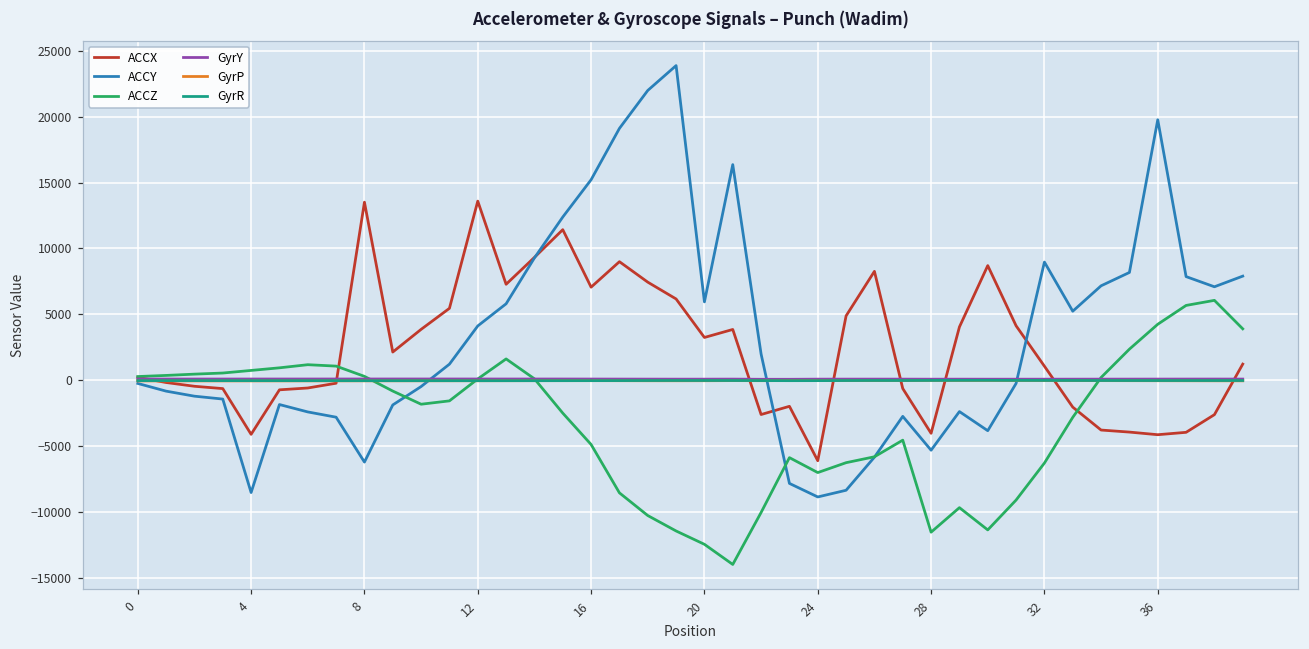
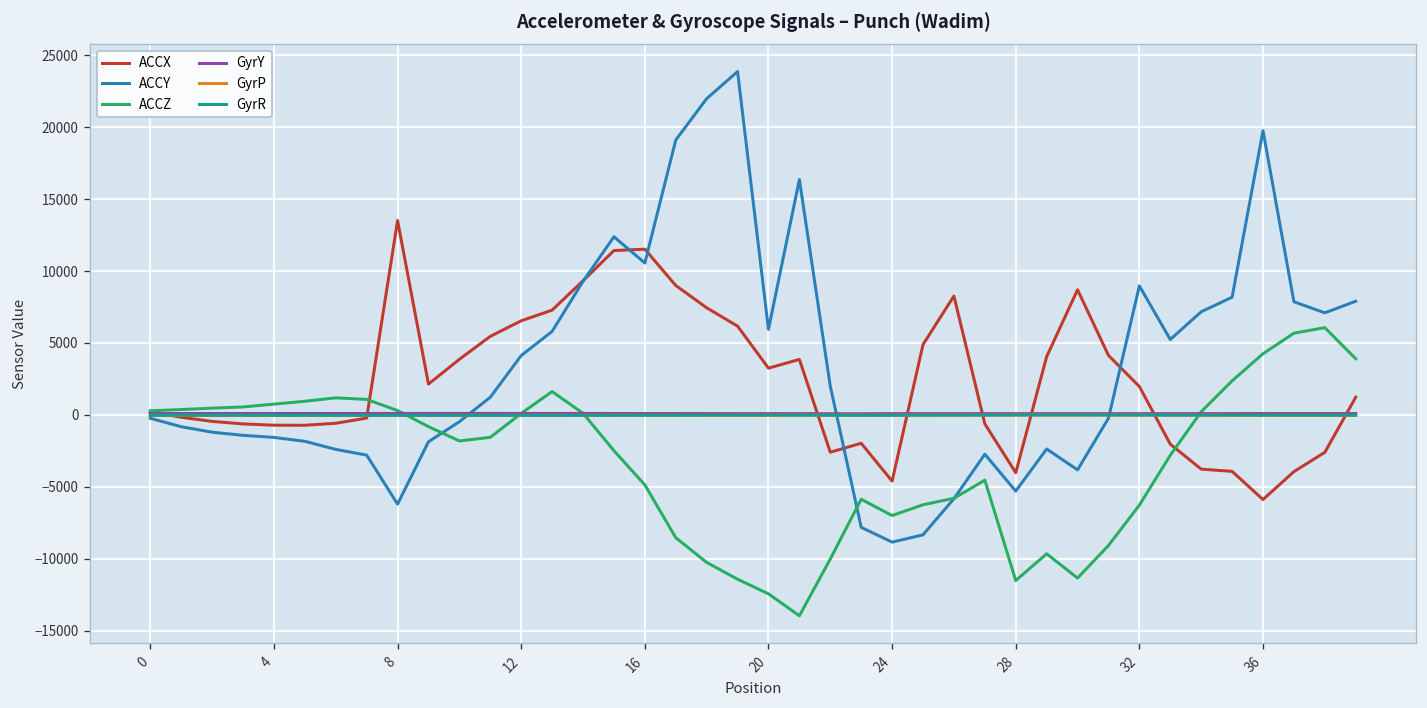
  {
    "ACCX": {
-     "4": -4100,
+     "4": -700,
      "8": 13500,
-     "12": 13600,
-     "16": 7100,
+     "12": 6500,
+     "16": 11500,
      "20": 3200,
-     "24": -6100,
+     "24": -4600,
      "28": -4000,
-     "32": 1100,
-     "36": -4100
+     "32": 2000,
+     "36": -5900
    },
    "ACCY": {
-     "4": -8500,
+     "4": -1600,
      "8": -6200,
      "12": 4100,
-     "16": 15200,
+     "16": 10600,
      "20": 5900,
      "24": -8900,
      "28": -5300,
      "32": 9000,
      "36": 19800
    }
  }
